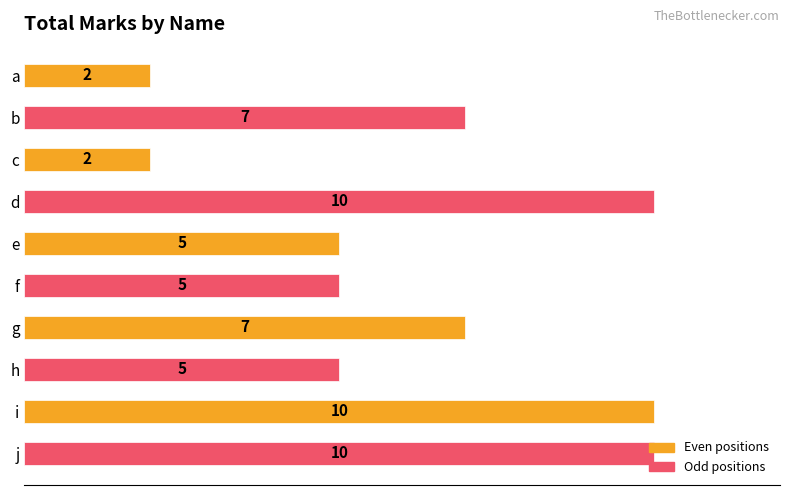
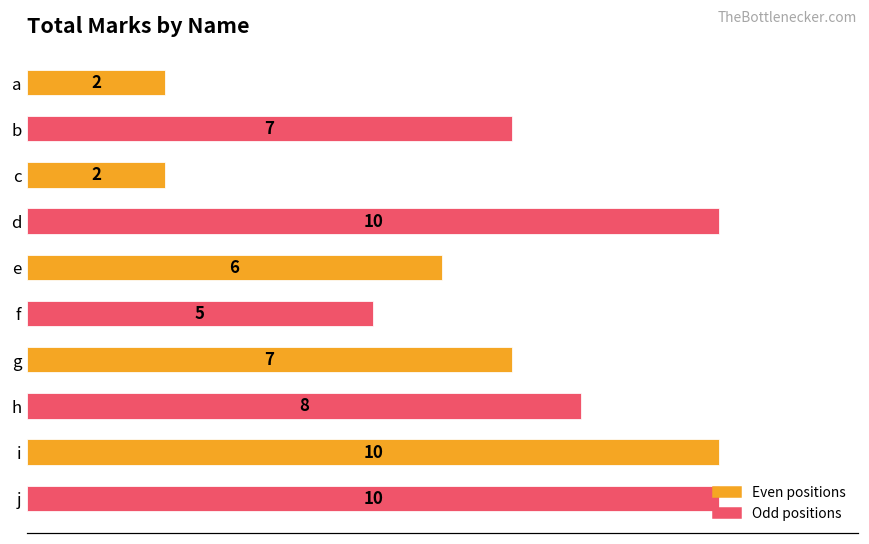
  {
    "a": 2,
    "b": 7,
    "c": 2,
    "d": 10,
-   "e": 5,
+   "e": 6,
    "f": 5,
    "g": 7,
-   "h": 5,
+   "h": 8,
    "i": 10,
    "j": 10
  }
